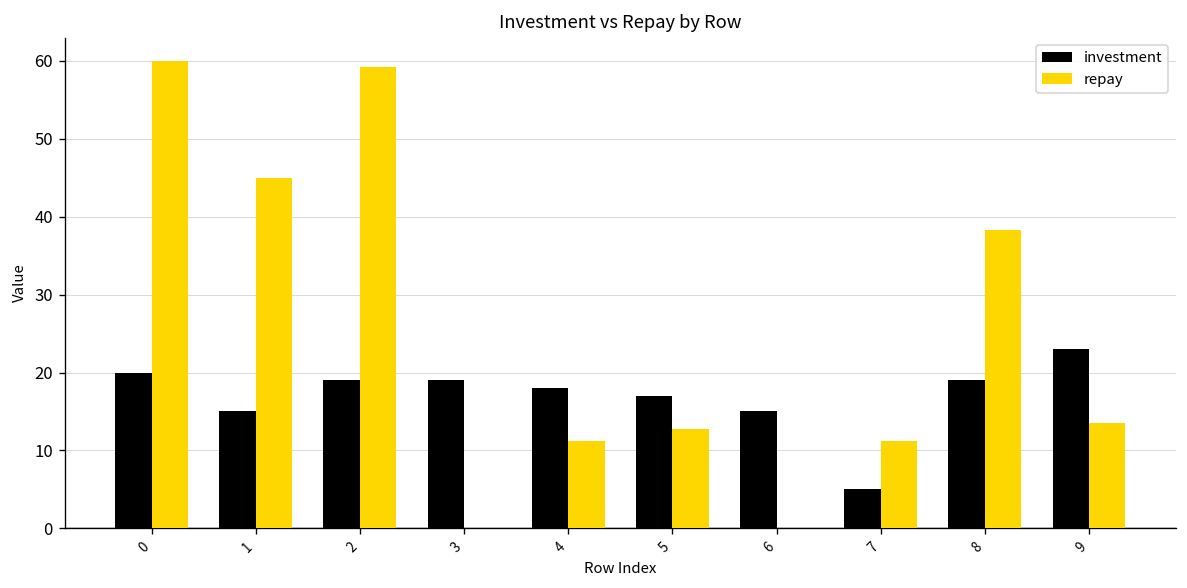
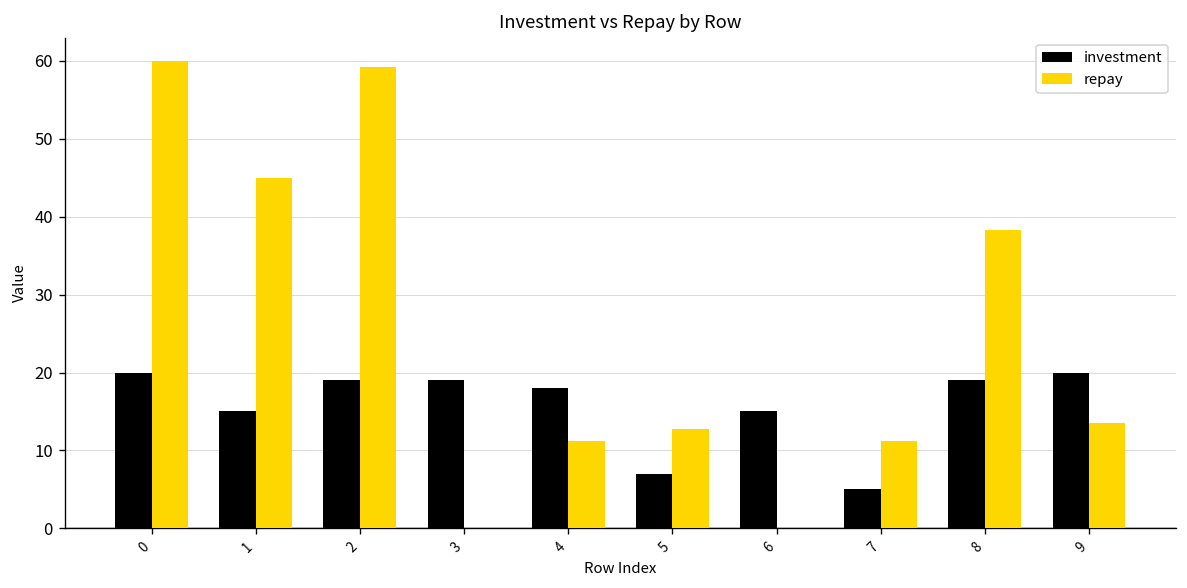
  {
    "investment": {
      "0": 20,
      "1": 15,
      "2": 19,
      "3": 19,
      "4": 18,
-     "5": 17,
+     "5": 7,
      "6": 15,
      "7": 5,
      "8": 19,
-     "9": 23
+     "9": 20
    },
    "repay": {
      "0": 60,
      "1": 45,
      "2": 59,
      "3": 0,
      "4": 11,
      "5": 13,
      "6": 0,
      "7": 11,
      "8": 38,
      "9": 14
    }
  }
